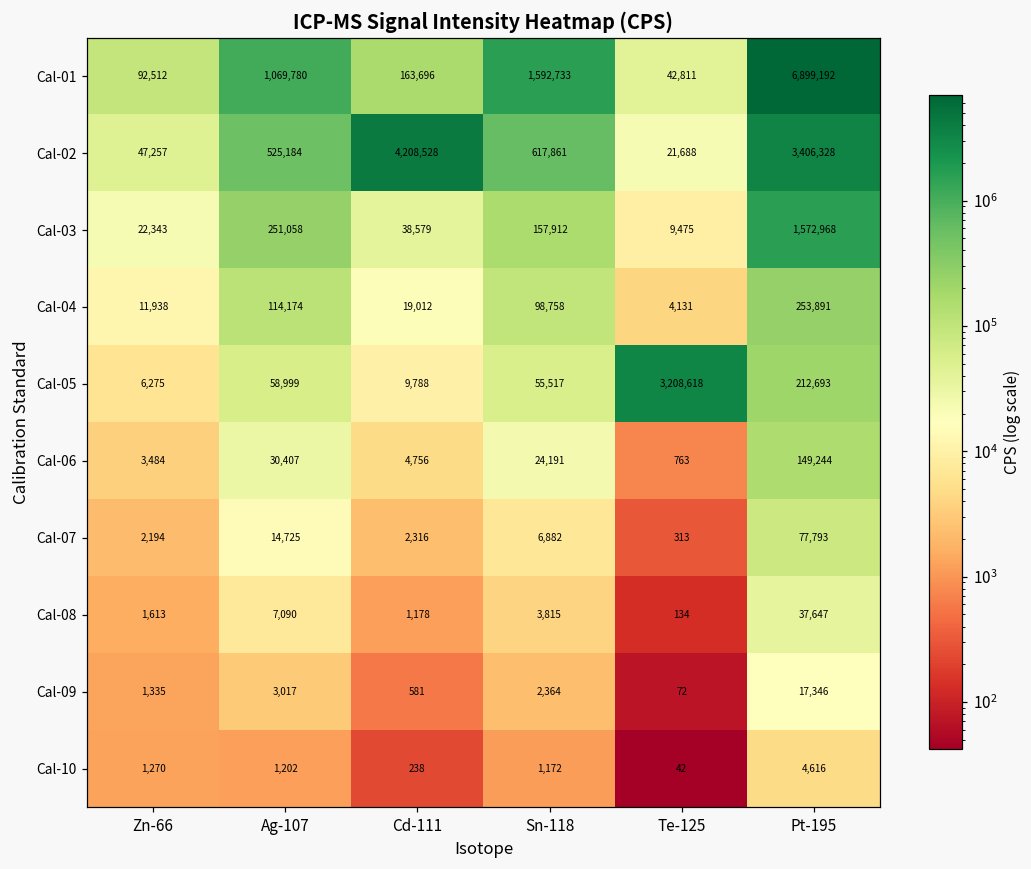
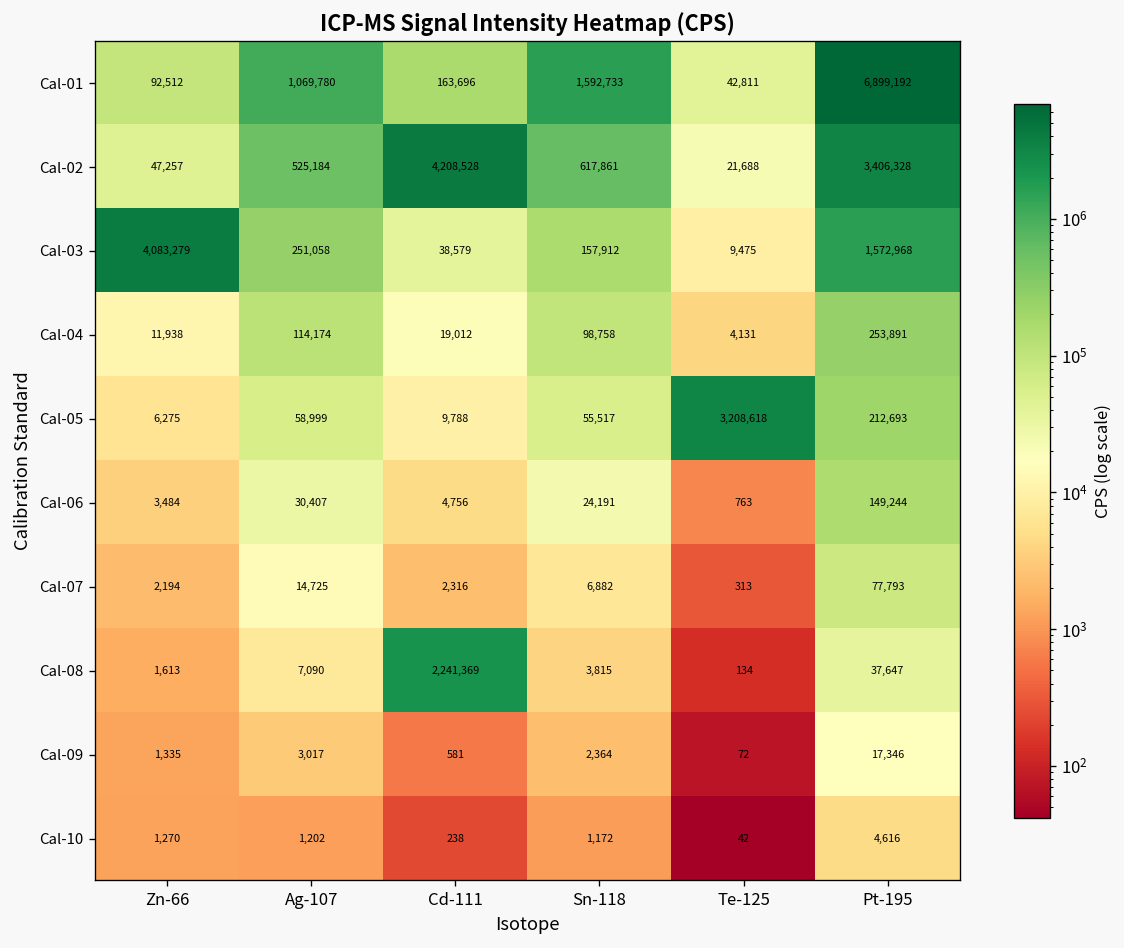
  {
    "Cal-01": {
      "Zn-66": "92,512",
      "Ag-107": "1,069,780",
      "Cd-111": "163,696",
      "Sn-118": "1,592,733",
      "Te-125": "42,811",
      "Pt-195": "6,899,192"
    },
    "Cal-02": {
      "Zn-66": "47,257",
      "Ag-107": "525,184",
      "Cd-111": "4,208,528",
      "Sn-118": "617,861",
      "Te-125": "21,688",
      "Pt-195": "3,406,328"
    },
    "Cal-03": {
-     "Zn-66": "22,343",
+     "Zn-66": "4,083,279",
      "Ag-107": "251,058",
      "Cd-111": "38,579",
      "Sn-118": "157,912",
      "Te-125": "9,475",
      "Pt-195": "1,572,968"
    },
    "Cal-04": {
      "Zn-66": "11,938",
      "Ag-107": "114,174",
      "Cd-111": "19,012",
      "Sn-118": "98,758",
      "Te-125": "4,131",
      "Pt-195": "253,891"
    },
    "Cal-05": {
      "Zn-66": "6,275",
      "Ag-107": "58,999",
      "Cd-111": "9,788",
      "Sn-118": "55,517",
      "Te-125": "3,208,618",
      "Pt-195": "212,693"
    },
    "Cal-06": {
      "Zn-66": "3,484",
      "Ag-107": "30,407",
      "Cd-111": "4,756",
      "Sn-118": "24,191",
      "Te-125": "763",
      "Pt-195": "149,244"
    },
    "Cal-07": {
      "Zn-66": "2,194",
      "Ag-107": "14,725",
      "Cd-111": "2,316",
      "Sn-118": "6,882",
      "Te-125": "313",
      "Pt-195": "77,793"
    },
    "Cal-08": {
      "Zn-66": "1,613",
      "Ag-107": "7,090",
-     "Cd-111": "1,178",
+     "Cd-111": "2,241,369",
      "Sn-118": "3,815",
      "Te-125": "134",
      "Pt-195": "37,647"
    },
    "Cal-09": {
      "Zn-66": "1,335",
      "Ag-107": "3,017",
      "Cd-111": "581",
      "Sn-118": "2,364",
      "Te-125": "72",
      "Pt-195": "17,346"
    },
    "Cal-10": {
      "Zn-66": "1,270",
      "Ag-107": "1,202",
      "Cd-111": "238",
      "Sn-118": "1,172",
      "Te-125": "42",
      "Pt-195": "4,616"
    }
  }
